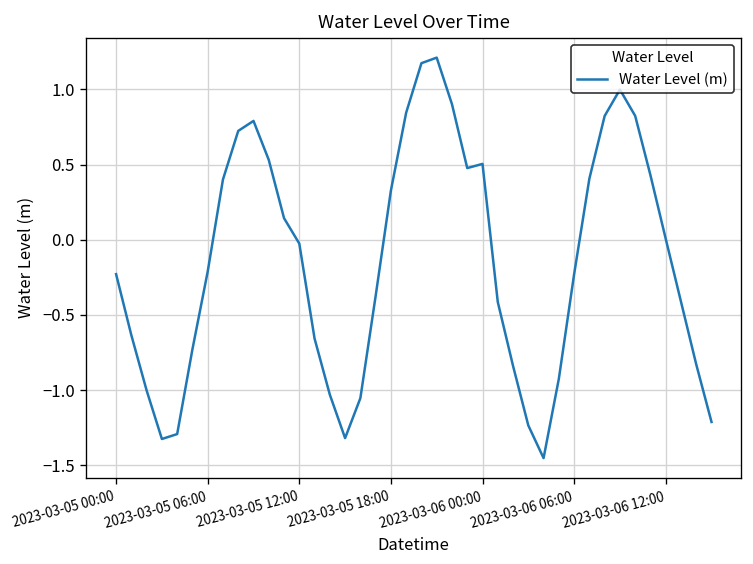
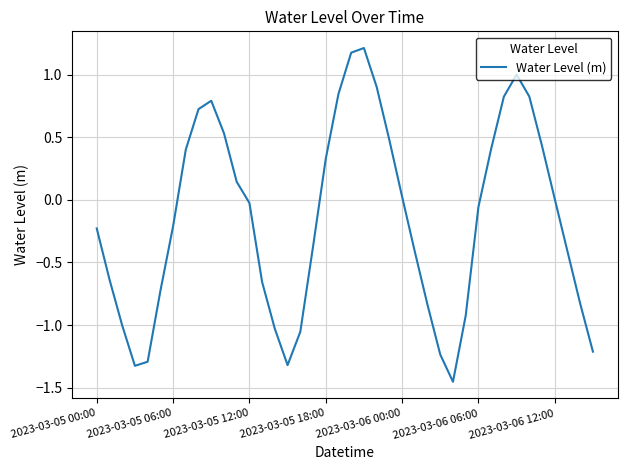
  {
    "2023-03-05 00:00": -0.23,
    "2023-03-05 06:00": -0.21,
    "2023-03-05 12:00": -0.03,
    "2023-03-05 18:00": 0.33,
-   "2023-03-06 00:00": 0.50,
-   "2023-03-06 06:00": -0.23,
+   "2023-03-06 00:00": 0.03,
+   "2023-03-06 06:00": -0.06,
    "2023-03-06 12:00": 0.01
  }
